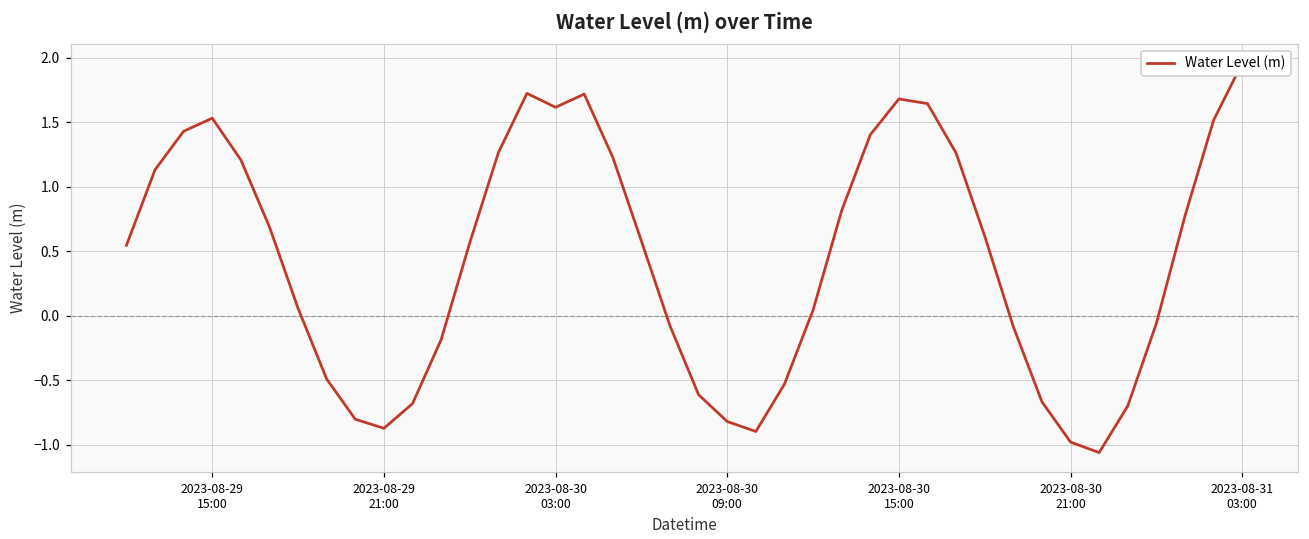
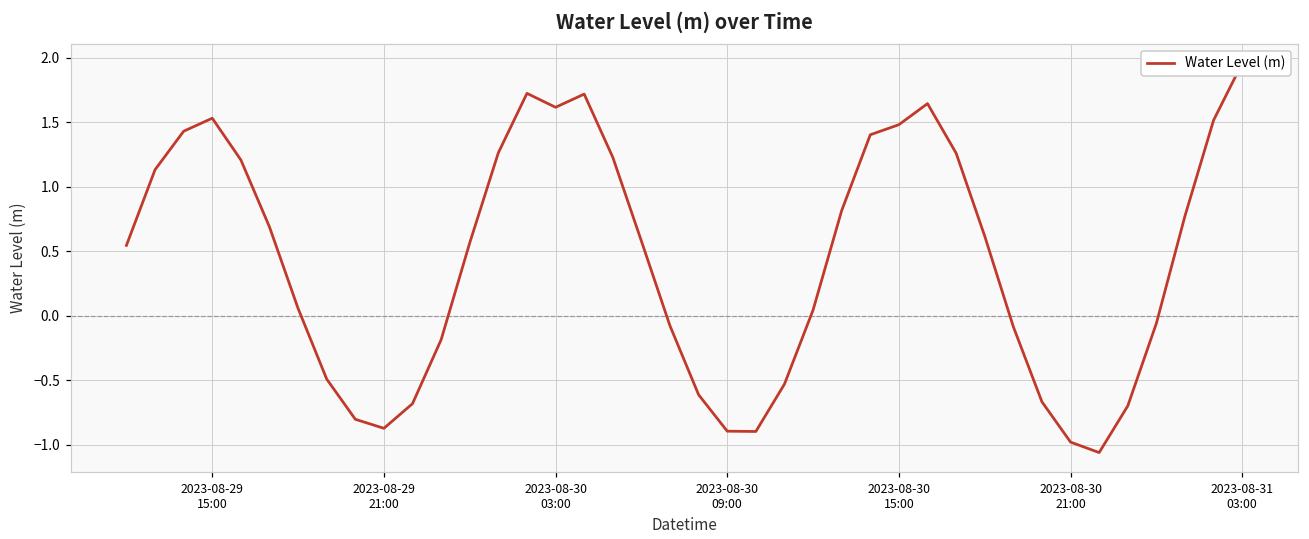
  {
    "2023-08-29 15:00": 1.53,
    "2023-08-29 21:00": -0.87,
    "2023-08-30 03:00": 1.61,
-   "2023-08-30 09:00": -0.82,
-   "2023-08-30 15:00": 1.68,
+   "2023-08-30 09:00": -0.89,
+   "2023-08-30 15:00": 1.48,
    "2023-08-30 21:00": -0.98
  }
